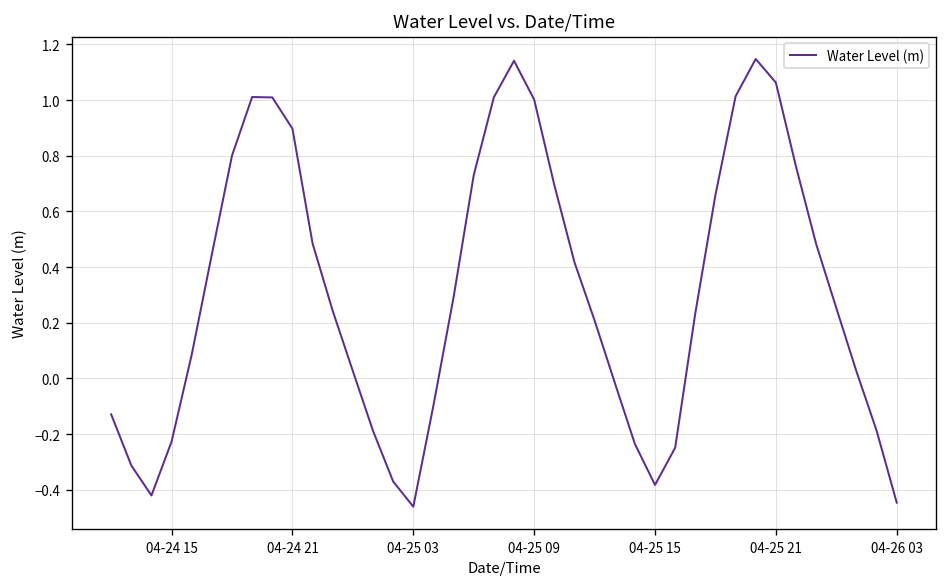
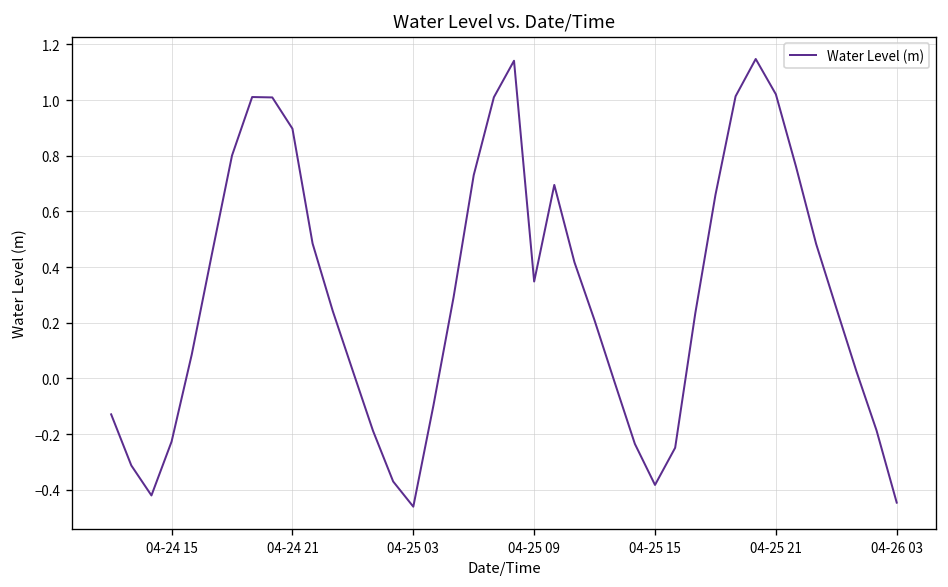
  {
    "04-24 15": -0.23,
    "04-24 21": 0.90,
    "04-25 03": -0.46,
-   "04-25 09": 1.00,
+   "04-25 09": 0.35,
    "04-25 15": -0.38,
-   "04-25 21": 1.06,
+   "04-25 21": 1.02,
    "04-26 03": -0.45
  }
